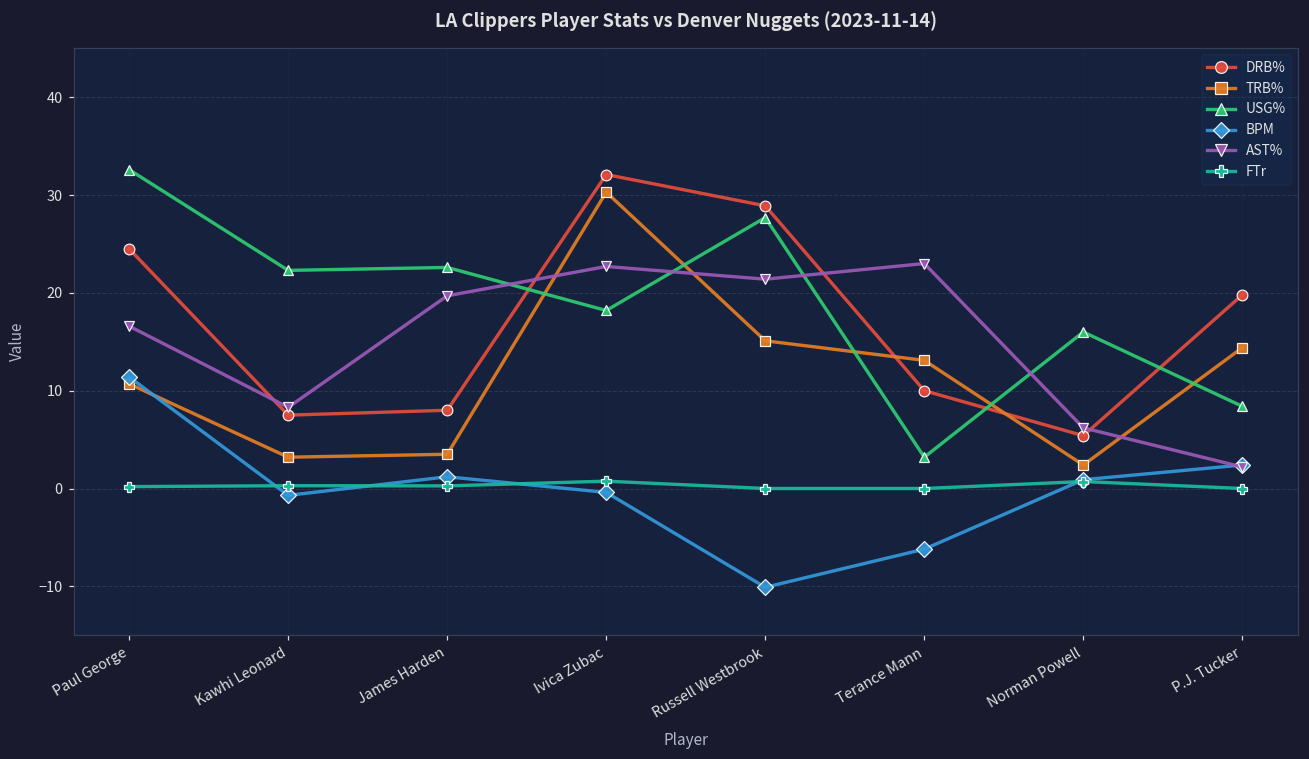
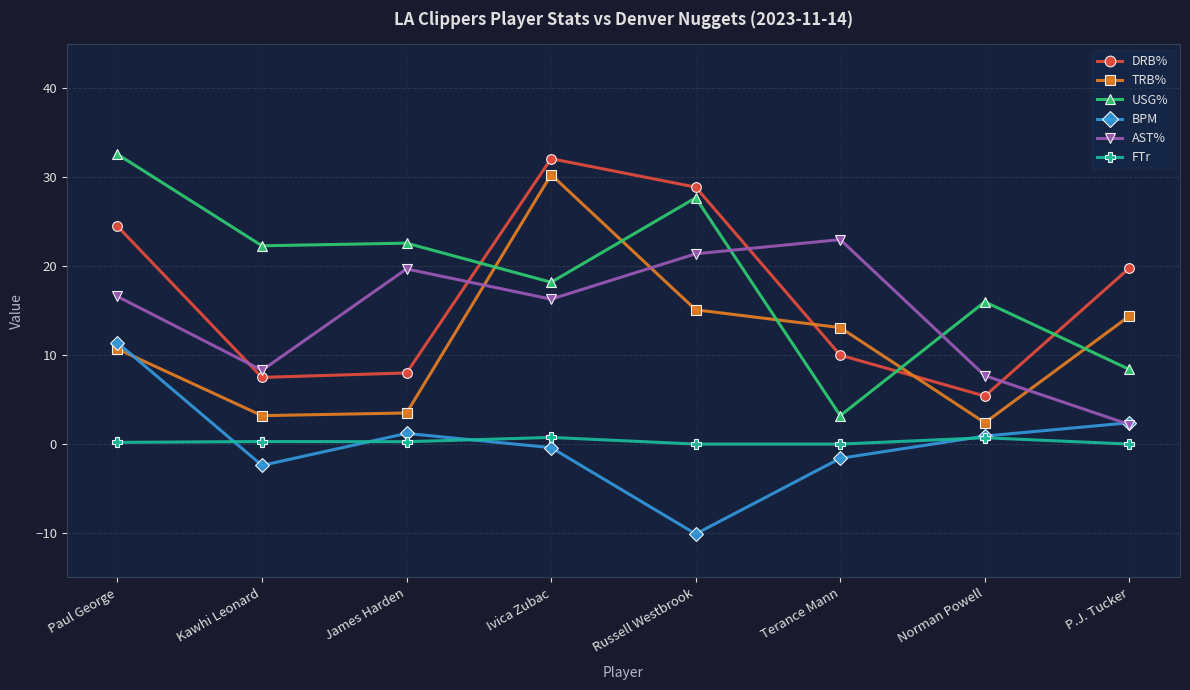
  {
    "BPM": {
      "Paul George": 11,
-     "Kawhi Leonard": -1,
+     "Kawhi Leonard": -2,
      "James Harden": 1,
      "Ivica Zubac": 0,
      "Russell Westbrook": -10,
-     "Terance Mann": -6
+     "Terance Mann": -2
    },
    "AST%": {
      "Paul George": 17,
      "Kawhi Leonard": 8,
      "James Harden": 20,
-     "Ivica Zubac": 23,
+     "Ivica Zubac": 16,
      "Russell Westbrook": 21,
      "Terance Mann": 23,
-     "Norman Powell": 6
+     "Norman Powell": 8
    }
  }
